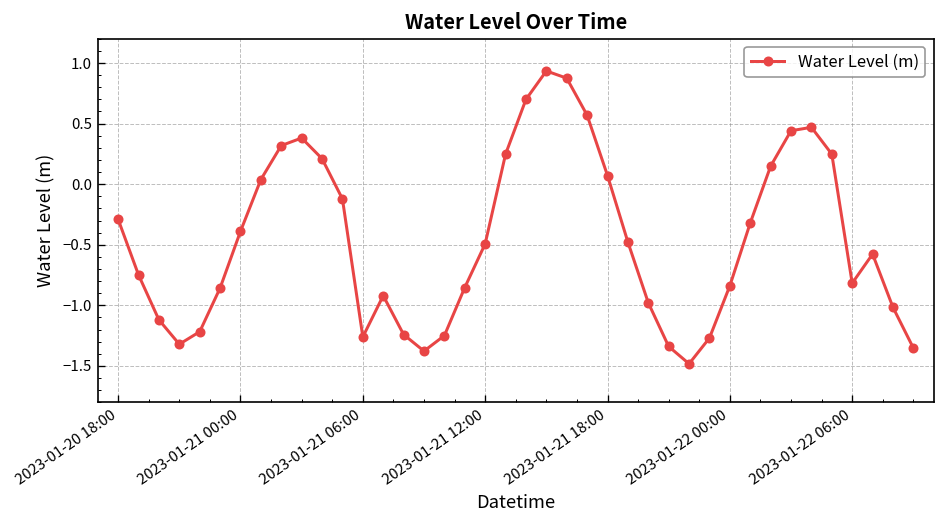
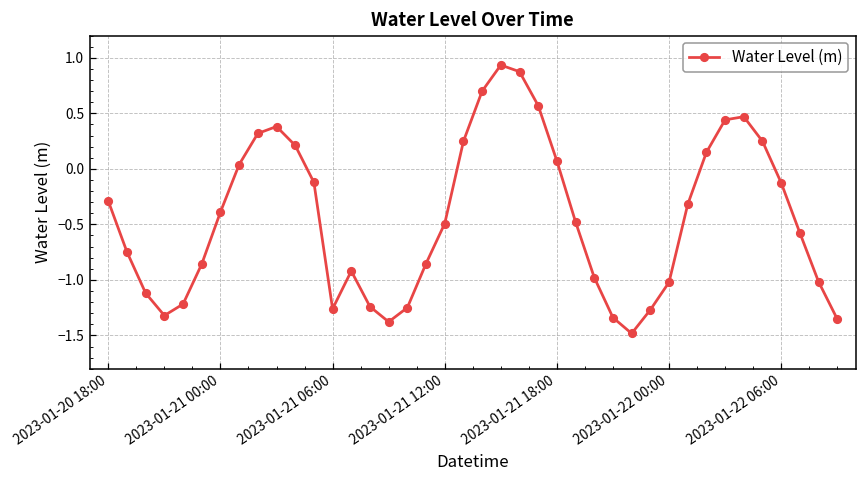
  {
    "2023-01-20 18:00": -0.29,
    "2023-01-21 00:00": -0.39,
    "2023-01-21 06:00": -1.26,
    "2023-01-21 12:00": -0.49,
    "2023-01-21 18:00": 0.07,
-   "2023-01-22 00:00": -0.84,
-   "2023-01-22 06:00": -0.82
+   "2023-01-22 00:00": -1.02,
+   "2023-01-22 06:00": -0.13
  }
